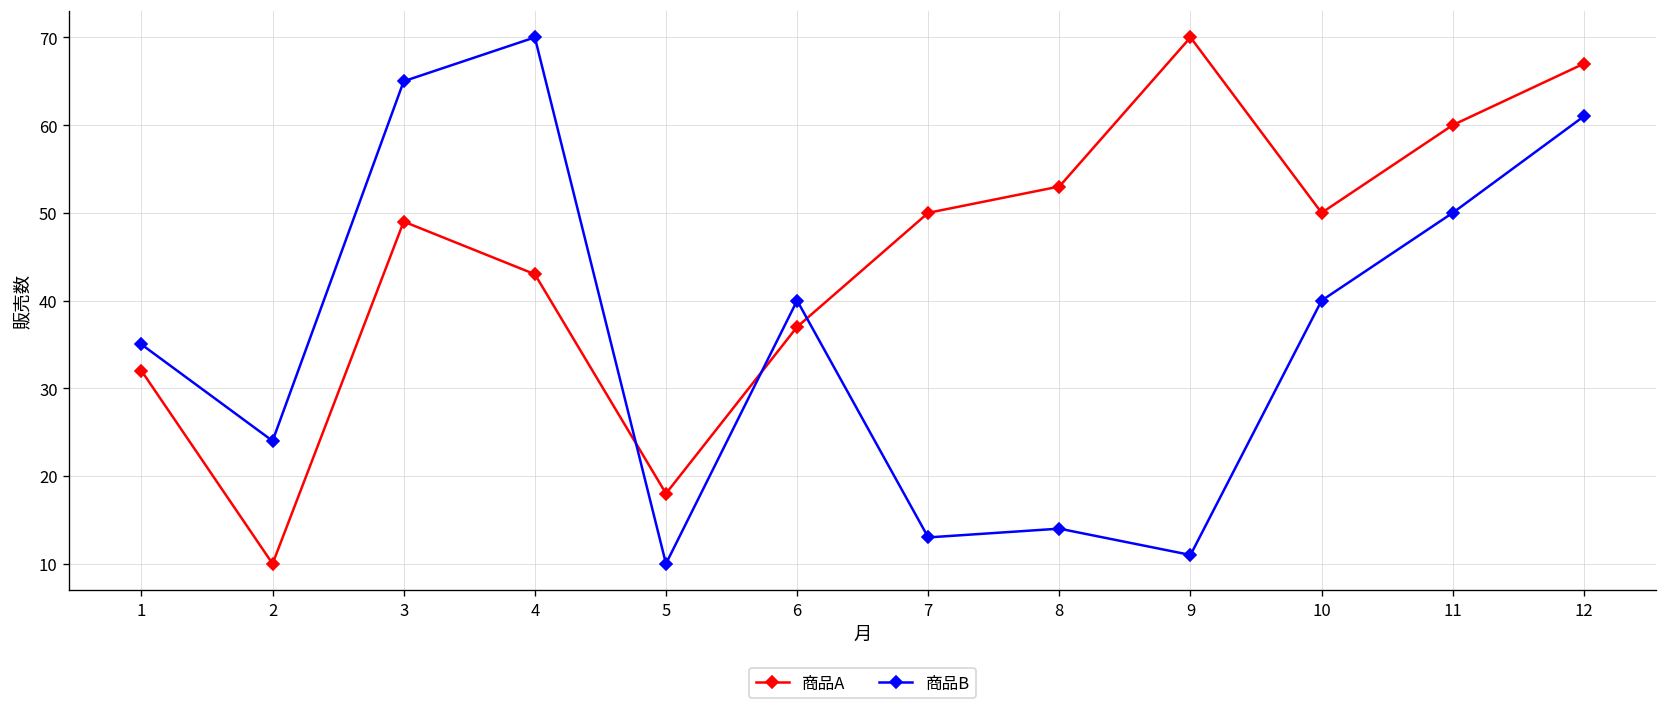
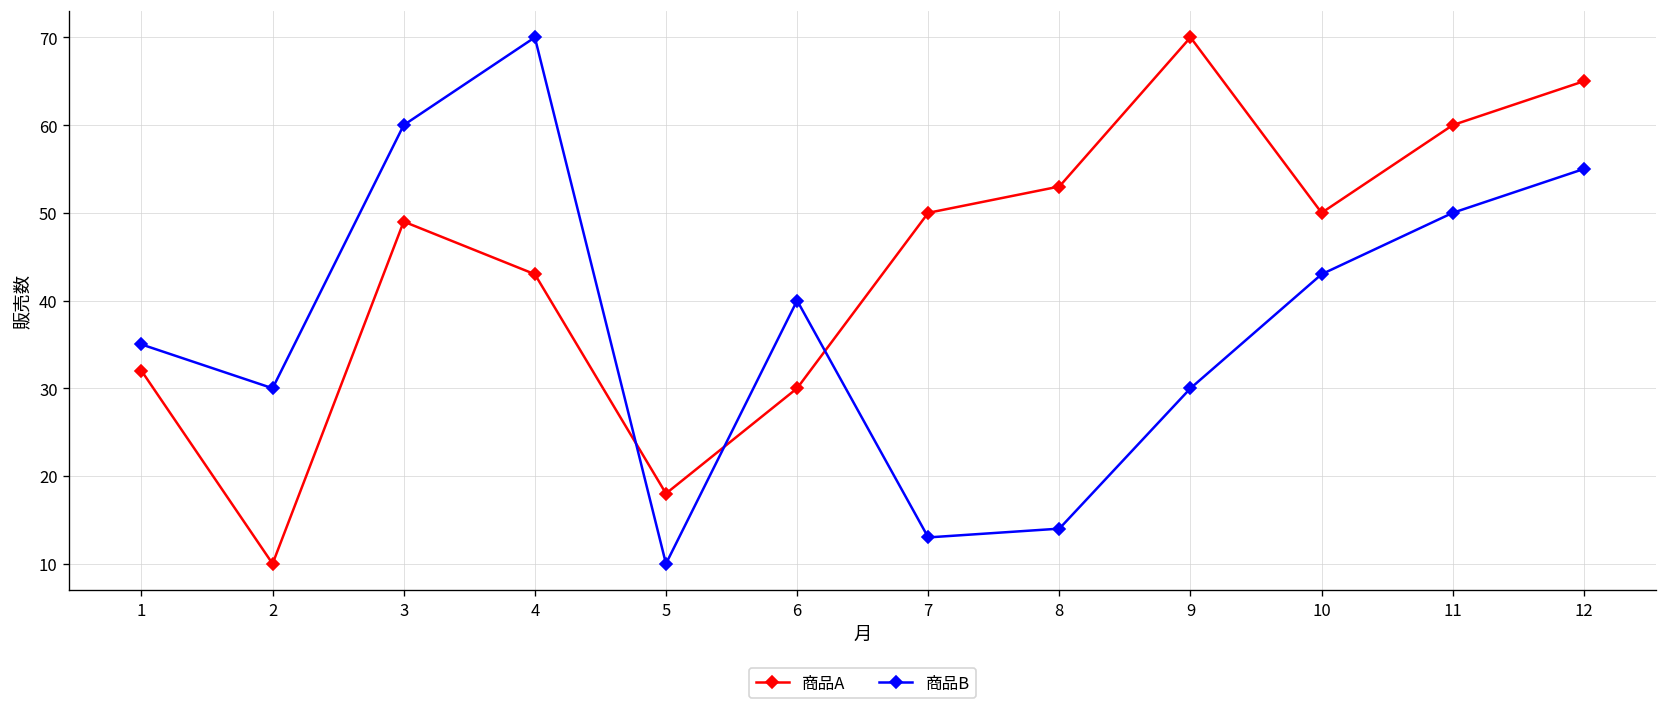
  {
    "商品A": {
      "1": 32,
      "2": 10,
      "3": 49,
      "4": 43,
      "5": 18,
-     "6": 37,
+     "6": 30,
      "7": 50,
      "8": 53,
      "9": 70,
      "10": 50,
      "11": 60,
-     "12": 67
+     "12": 65
    },
    "商品B": {
      "1": 35,
-     "2": 24,
-     "3": 65,
+     "2": 30,
+     "3": 60,
      "4": 70,
      "5": 10,
      "6": 40,
      "7": 13,
      "8": 14,
-     "9": 11,
-     "10": 40,
+     "9": 30,
+     "10": 43,
      "11": 50,
-     "12": 61
+     "12": 55
    }
  }
